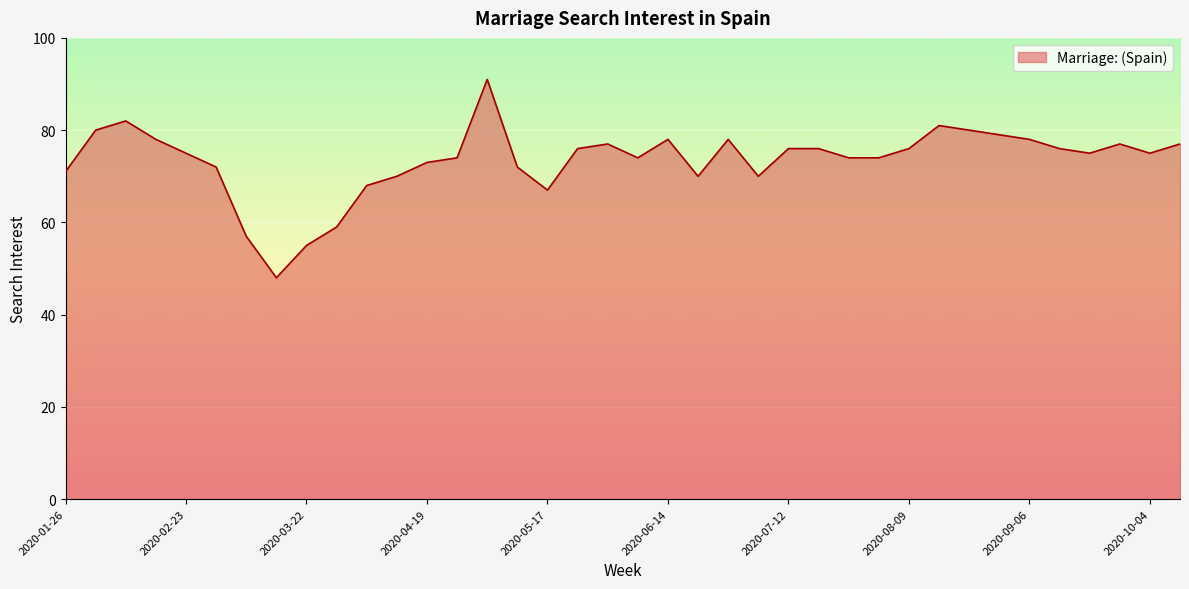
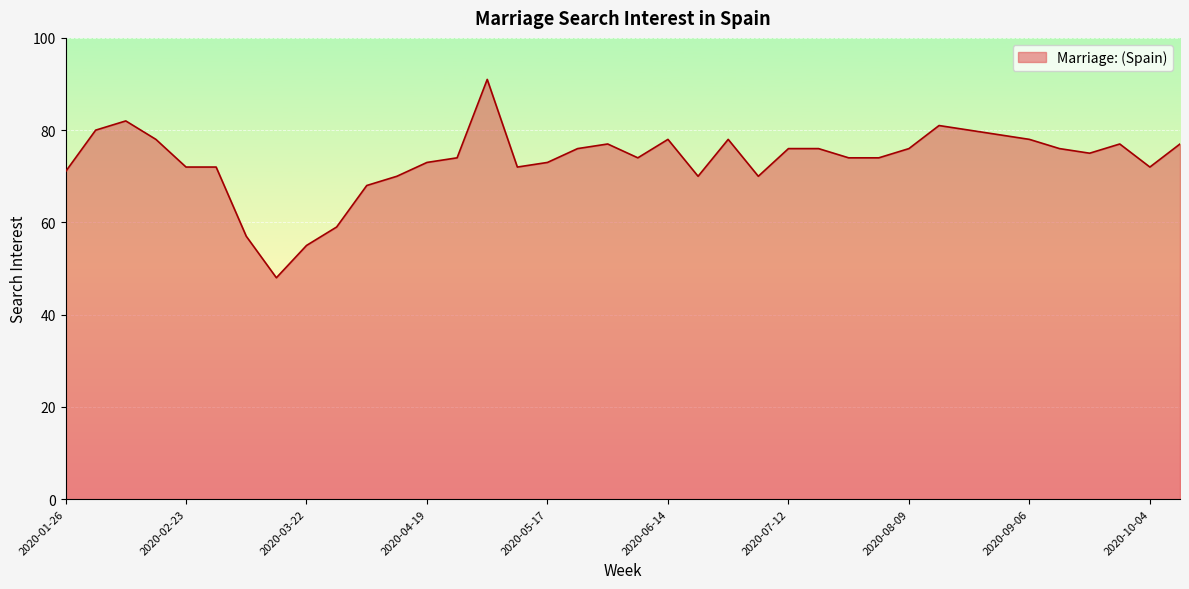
  {
    "2020-01-26": 71,
-   "2020-02-23": 75,
+   "2020-02-23": 72,
    "2020-03-22": 55,
    "2020-04-19": 73,
-   "2020-05-17": 67,
+   "2020-05-17": 73,
    "2020-06-14": 78,
    "2020-07-12": 76,
    "2020-08-09": 76,
    "2020-09-06": 78,
-   "2020-10-04": 75
+   "2020-10-04": 72
  }
